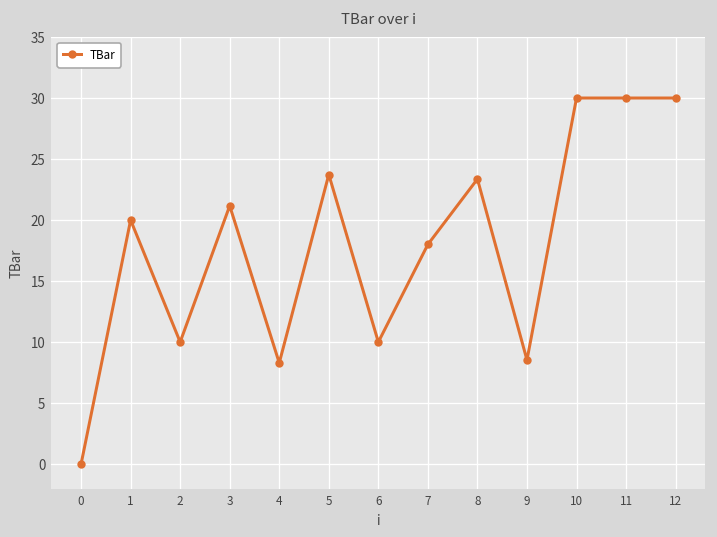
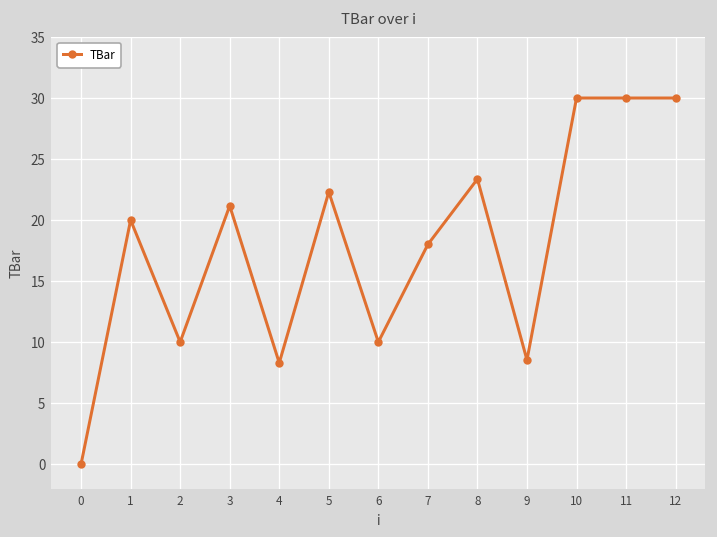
  {
    "0": 0.0,
    "1": 20.0,
    "2": 10.0,
    "3": 21.2,
    "4": 8.3,
-   "5": 23.7,
+   "5": 22.3,
    "6": 10.0,
    "7": 18.0,
    "8": 23.4,
    "9": 8.5,
    "10": 30.0,
    "11": 30.0,
    "12": 30.0
  }
